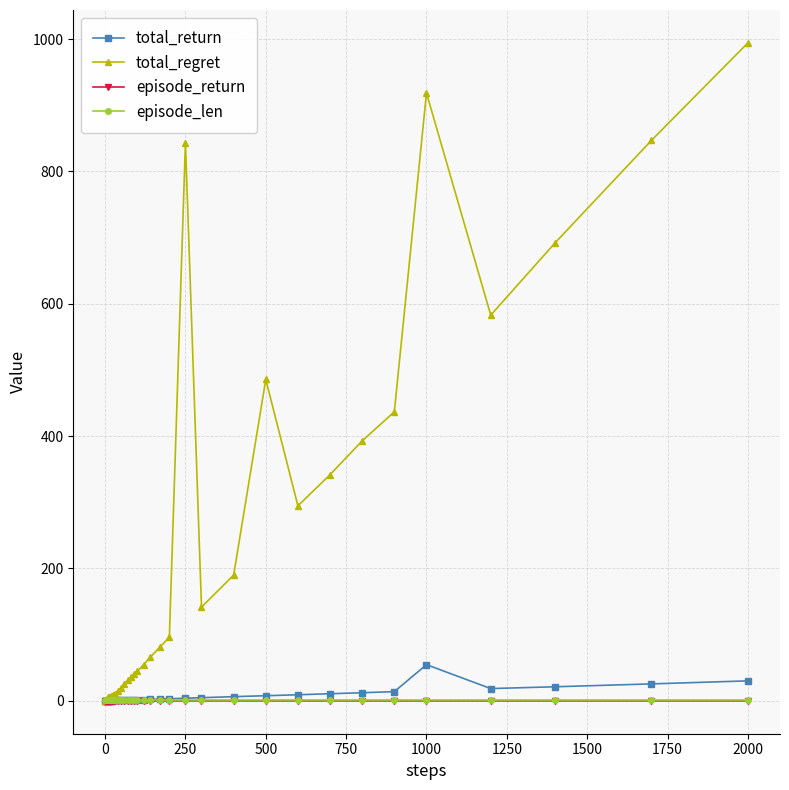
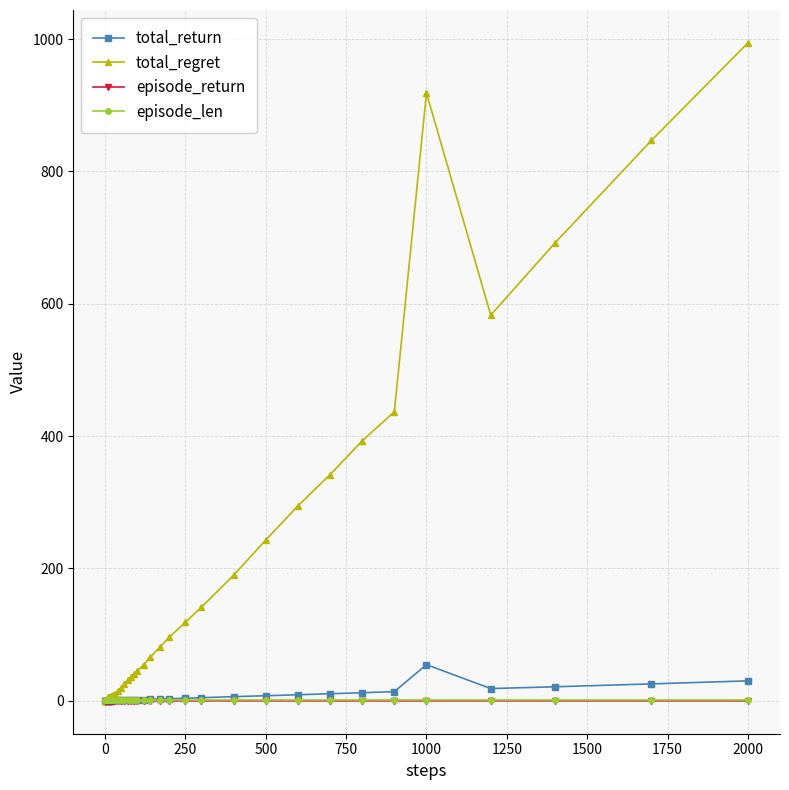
  {
    "total_return": {
      "500": 10,
      "1000": 50,
      "2000": 30
    },
    "total_regret": {
-     "250": 840,
-     "500": 490,
+     "250": 120,
+     "500": 240,
      "1000": 920,
      "2000": 990
    }
  }
